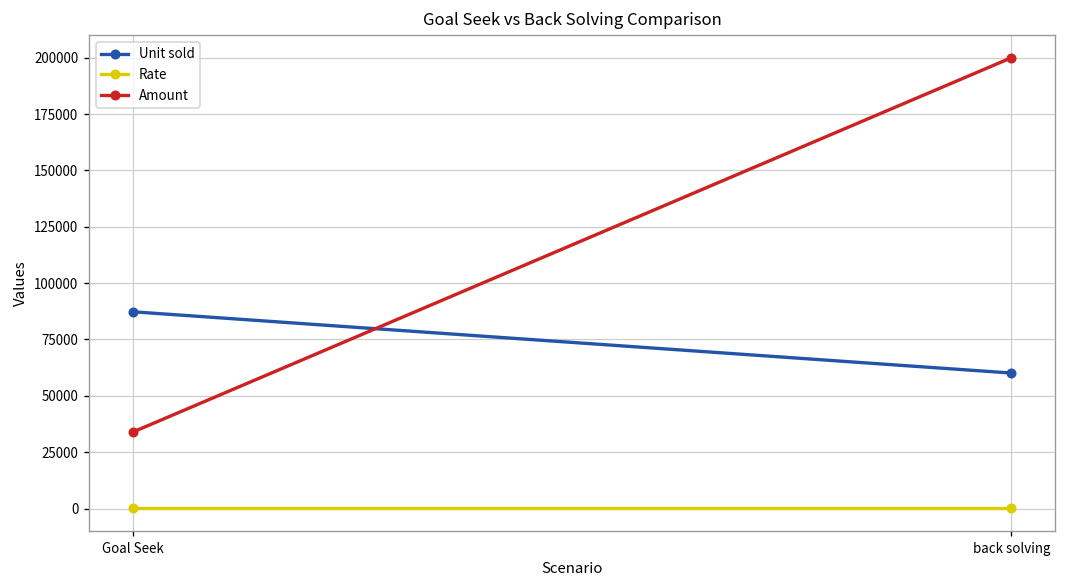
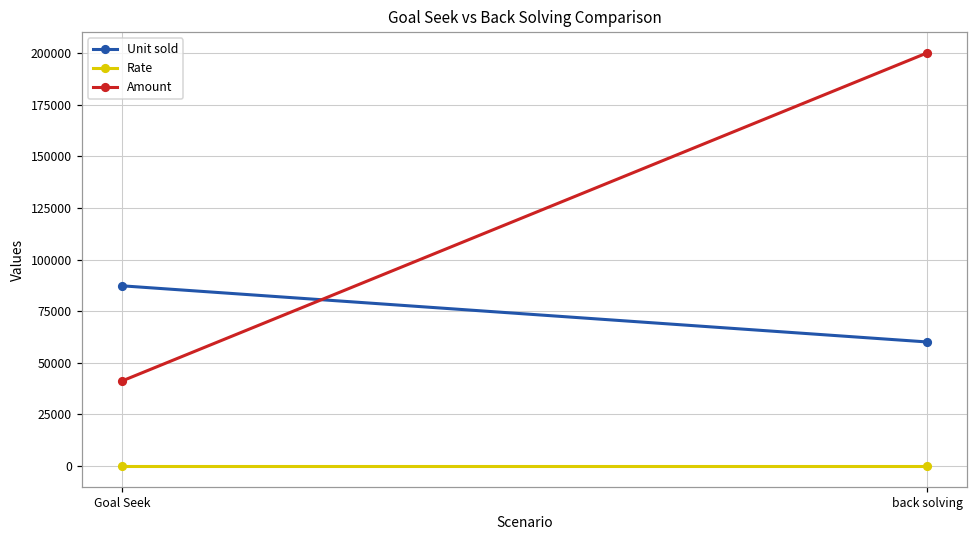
  {
    "Unit sold": {
      "Goal Seek": 87000,
      "back solving": 60000
    },
    "Rate": {
      "Goal Seek": 0,
      "back solving": 0
    },
    "Amount": {
-     "Goal Seek": 34000,
+     "Goal Seek": 41000,
      "back solving": 200000
    }
  }
